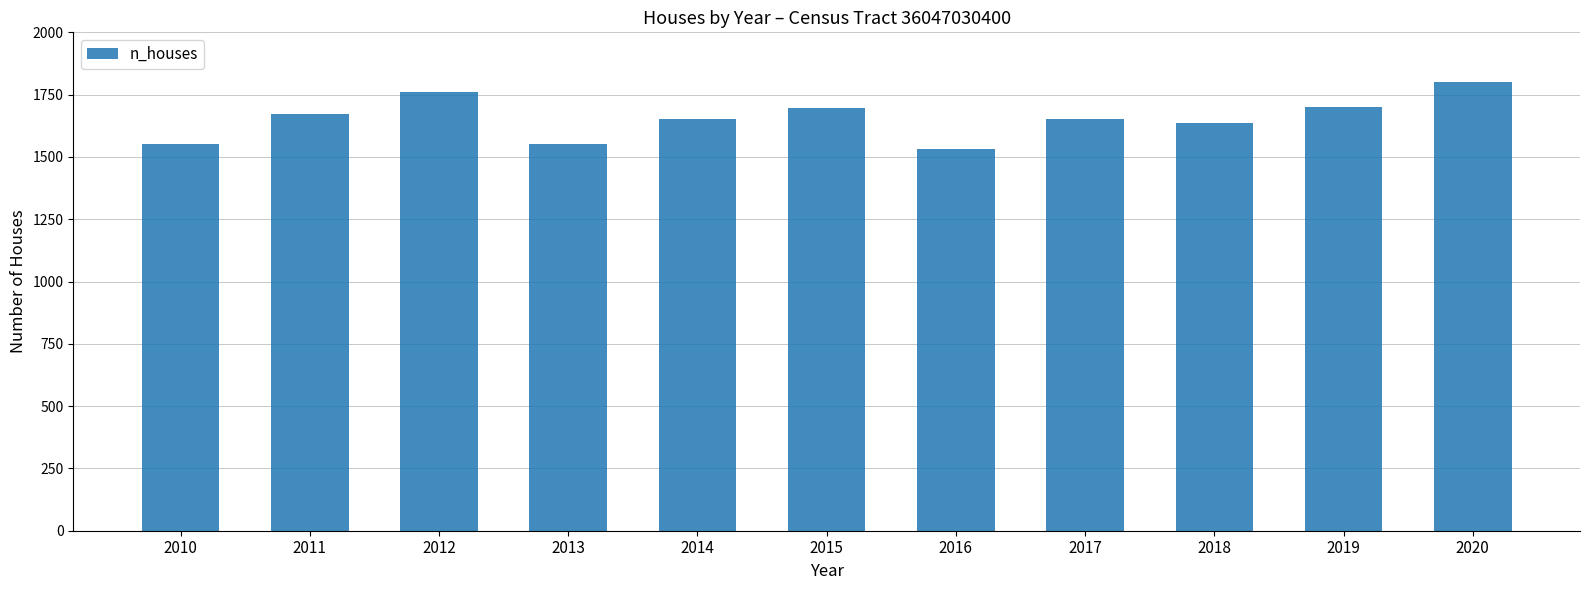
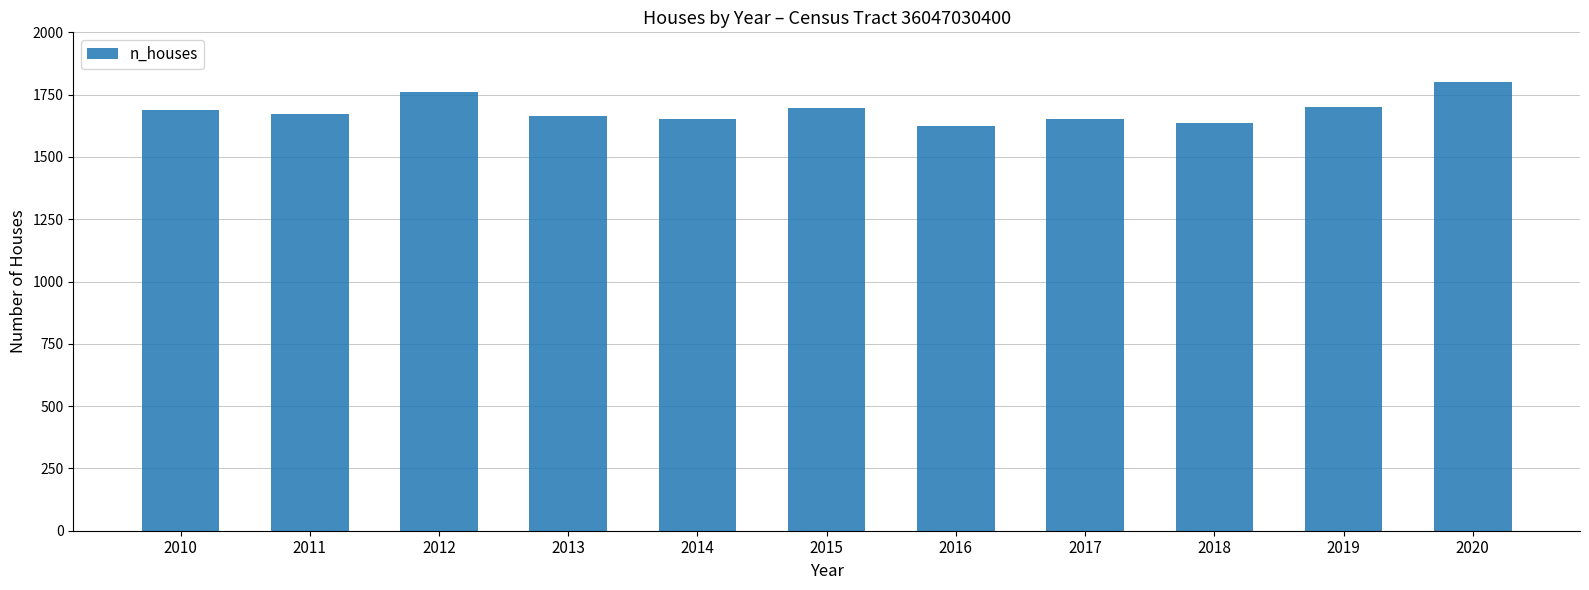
  {
-   "2010": 1550,
+   "2010": 1690,
    "2011": 1670,
    "2012": 1760,
-   "2013": 1550,
+   "2013": 1660,
    "2014": 1650,
    "2015": 1700,
-   "2016": 1530,
+   "2016": 1630,
    "2017": 1650,
    "2018": 1640,
    "2019": 1700,
    "2020": 1800
  }
